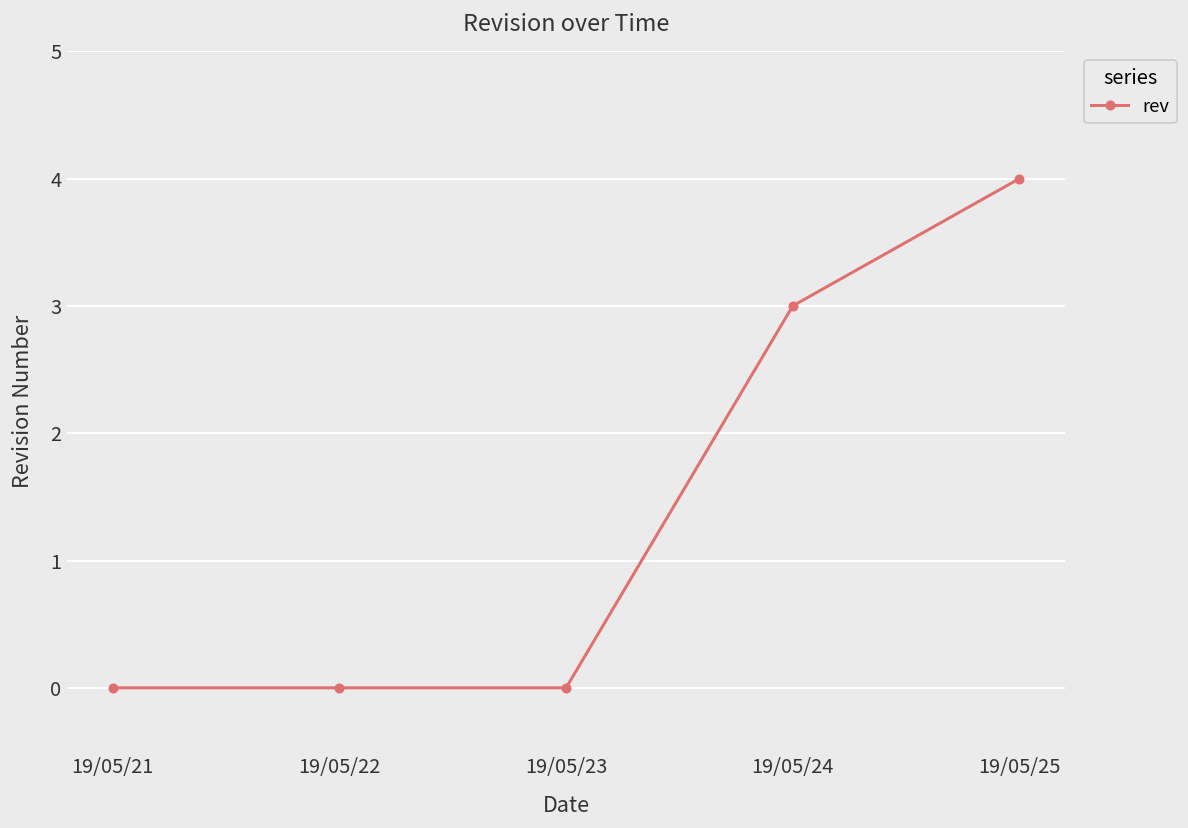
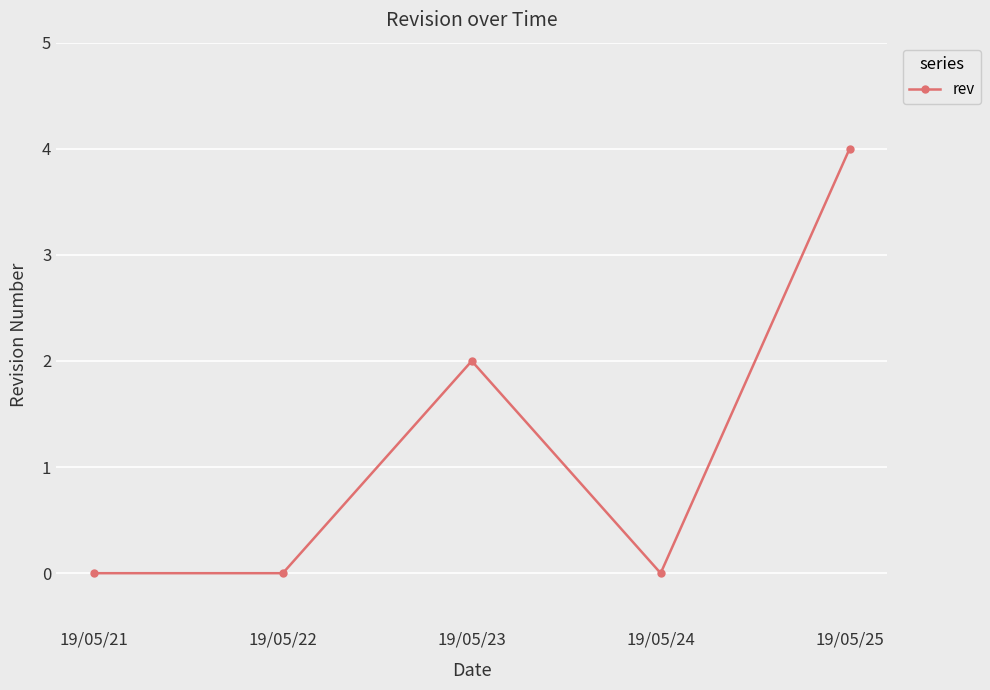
  {
    "19/05/21": 0,
    "19/05/22": 0,
-   "19/05/23": 0,
-   "19/05/24": 3,
+   "19/05/23": 2,
+   "19/05/24": 0,
    "19/05/25": 4
  }
